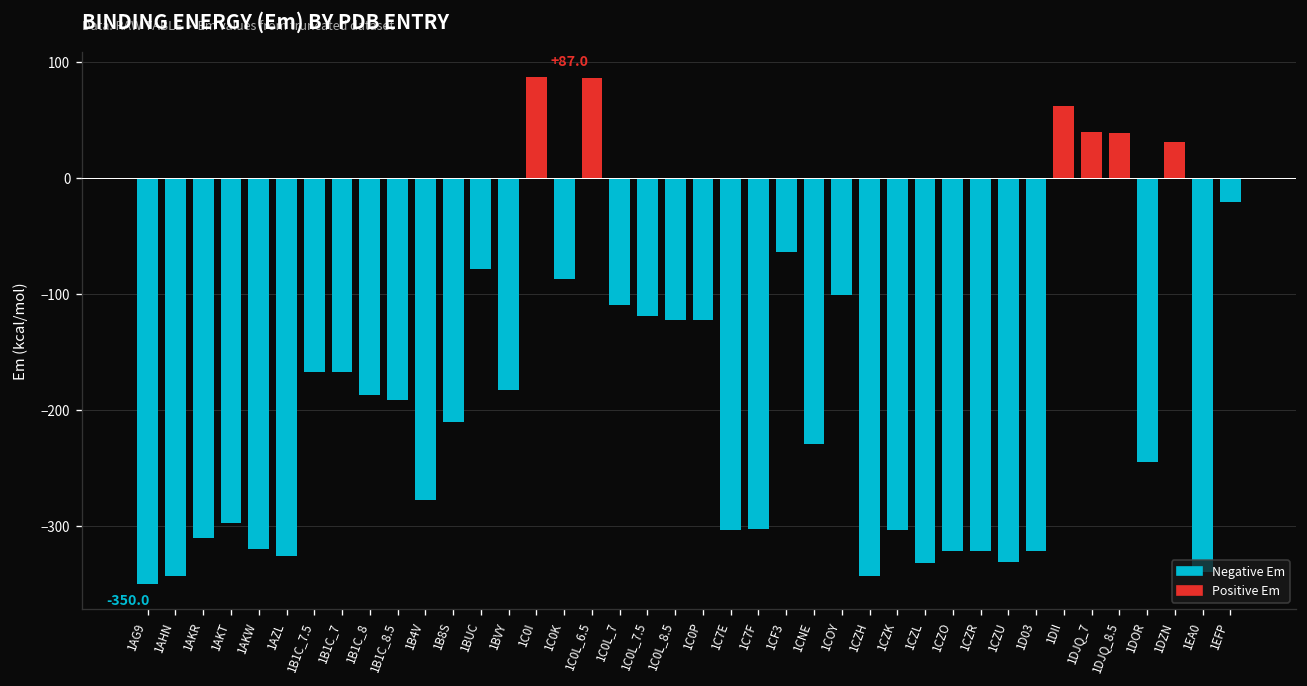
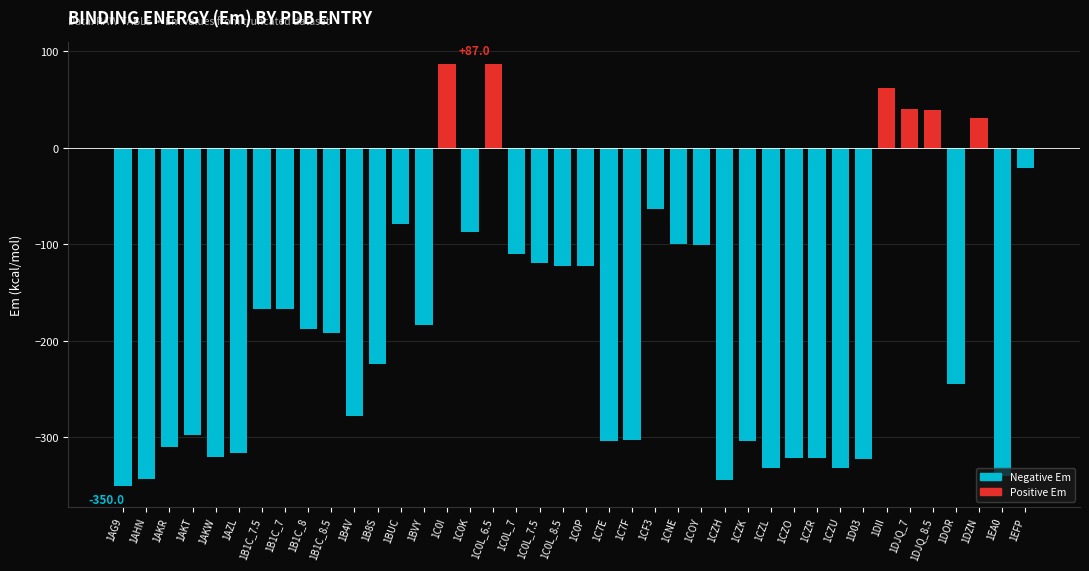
  {
    "1AHN": -340,
    "1AKR": -310,
    "1AKT": -300,
    "1AKW": -320,
-   "1AZL": -330,
+   "1AZL": -320,
    "1B1C_7.5": -170,
    "1B1C_7": -170,
    "1B1C_8": -190,
    "1B1C_8.5": -190,
    "1B4V": -280,
-   "1B8S": -210,
+   "1B8S": -220,
    "1BUC": -80,
    "1BVY": -180,
    "1C0K": -90,
    "1C0L_7": -110,
    "1C0L_7.5": -120,
    "1C0L_8.5": -120,
    "1C0P": -120,
    "1C7E": -300,
    "1C7F": -300,
    "1CF3": -60,
-   "1CNE": -230,
+   "1CNE": -100,
    "1COY": -100,
    "1CZH": -340,
    "1CZK": -300,
    "1CZL": -330,
    "1CZO": -320,
    "1CZR": -320,
    "1CZU": -330,
    "1D03": -320,
    "1DII": 60,
    "1DJQ_7": 40,
    "1DJQ_8.5": 40,
    "1DOR": -250,
    "1DZN": 30,
    "1EFP": -20
  }
